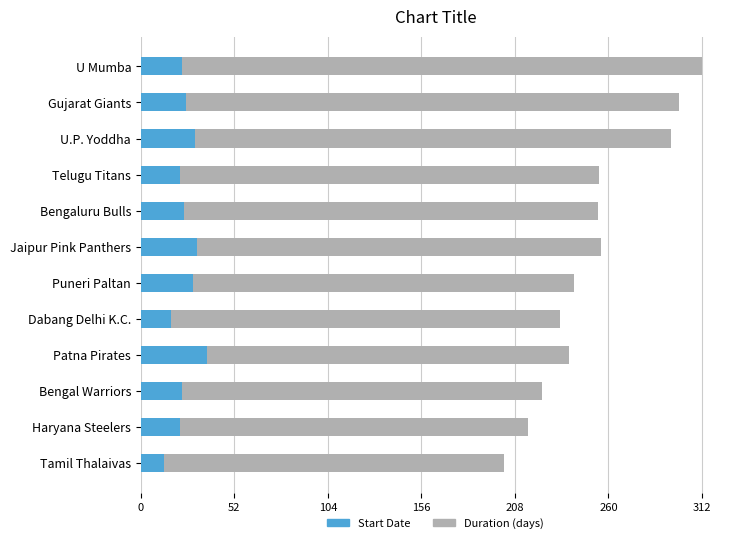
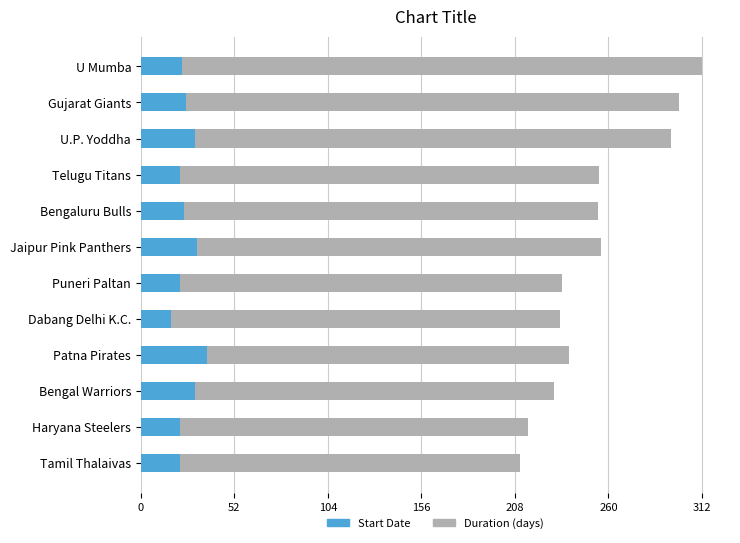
  {
    "Start Date": {
      "U Mumba": 23,
      "Gujarat Giants": 25,
      "U.P. Yoddha": 30,
      "Telugu Titans": 22,
      "Bengaluru Bulls": 24,
      "Jaipur Pink Panthers": 31,
-     "Puneri Paltan": 29,
+     "Puneri Paltan": 22,
      "Dabang Delhi K.C.": 17,
      "Patna Pirates": 37,
-     "Bengal Warriors": 23,
+     "Bengal Warriors": 30,
      "Haryana Steelers": 22,
-     "Tamil Thalaivas": 13
+     "Tamil Thalaivas": 22
    },
    "Duration (days)": {
      "U Mumba": 289,
      "Gujarat Giants": 274,
      "U.P. Yoddha": 265,
      "Telugu Titans": 233,
      "Bengaluru Bulls": 230,
      "Jaipur Pink Panthers": 225,
      "Puneri Paltan": 212,
      "Dabang Delhi K.C.": 216,
      "Patna Pirates": 201,
      "Bengal Warriors": 200,
      "Haryana Steelers": 193,
      "Tamil Thalaivas": 189
    }
  }
